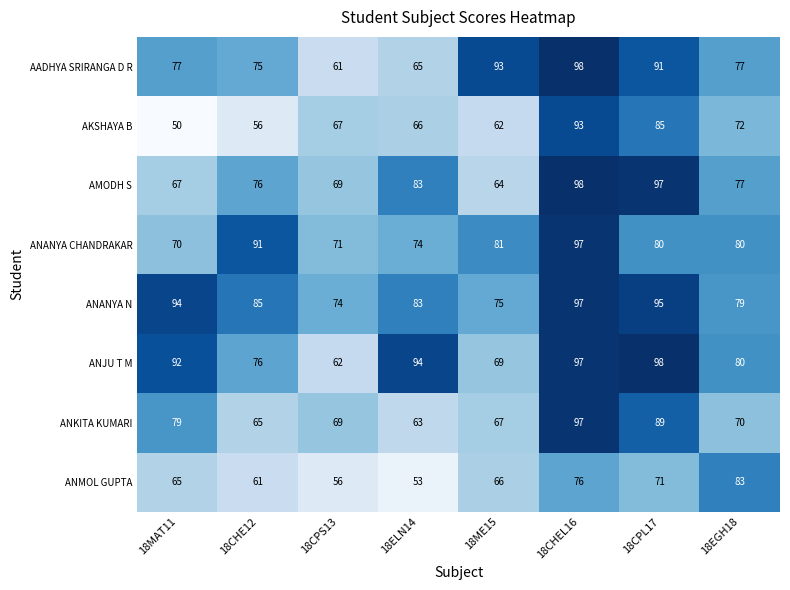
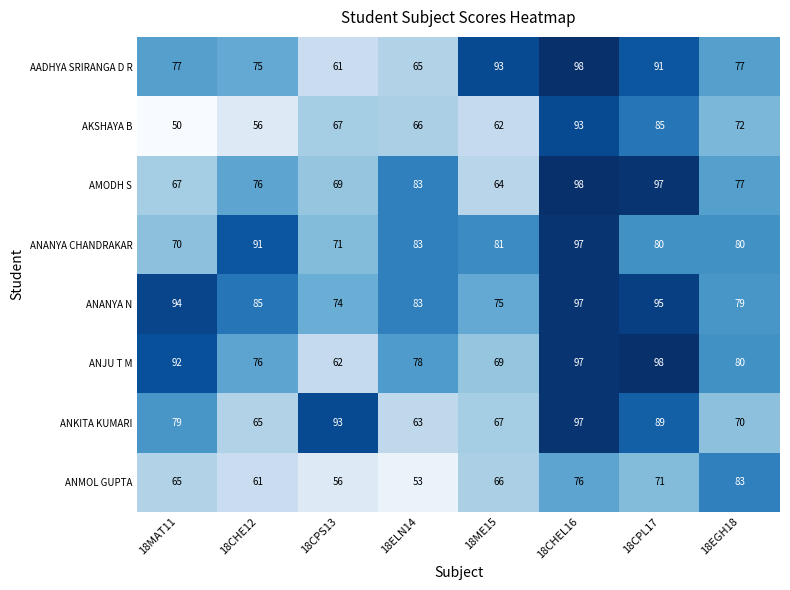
  {
    "AADHYA SRIRANGA D R": {
      "18MAT11": 77,
      "18CHE12": 75,
      "18CPS13": 61,
      "18ELN14": 65,
      "18ME15": 93,
      "18CHEL16": 98,
      "18CPL17": 91,
      "18EGH18": 77
    },
    "AKSHAYA B": {
      "18MAT11": 50,
      "18CHE12": 56,
      "18CPS13": 67,
      "18ELN14": 66,
      "18ME15": 62,
      "18CHEL16": 93,
      "18CPL17": 85,
      "18EGH18": 72
    },
    "AMODH S": {
      "18MAT11": 67,
      "18CHE12": 76,
      "18CPS13": 69,
      "18ELN14": 83,
      "18ME15": 64,
      "18CHEL16": 98,
      "18CPL17": 97,
      "18EGH18": 77
    },
    "ANANYA CHANDRAKAR": {
      "18MAT11": 70,
      "18CHE12": 91,
      "18CPS13": 71,
-     "18ELN14": 74,
+     "18ELN14": 83,
      "18ME15": 81,
      "18CHEL16": 97,
      "18CPL17": 80,
      "18EGH18": 80
    },
    "ANANYA N": {
      "18MAT11": 94,
      "18CHE12": 85,
      "18CPS13": 74,
      "18ELN14": 83,
      "18ME15": 75,
      "18CHEL16": 97,
      "18CPL17": 95,
      "18EGH18": 79
    },
    "ANJU T M": {
      "18MAT11": 92,
      "18CHE12": 76,
      "18CPS13": 62,
-     "18ELN14": 94,
+     "18ELN14": 78,
      "18ME15": 69,
      "18CHEL16": 97,
      "18CPL17": 98,
      "18EGH18": 80
    },
    "ANKITA KUMARI": {
      "18MAT11": 79,
      "18CHE12": 65,
-     "18CPS13": 69,
+     "18CPS13": 93,
      "18ELN14": 63,
      "18ME15": 67,
      "18CHEL16": 97,
      "18CPL17": 89,
      "18EGH18": 70
    },
    "ANMOL GUPTA": {
      "18MAT11": 65,
      "18CHE12": 61,
      "18CPS13": 56,
      "18ELN14": 53,
      "18ME15": 66,
      "18CHEL16": 76,
      "18CPL17": 71,
      "18EGH18": 83
    }
  }
